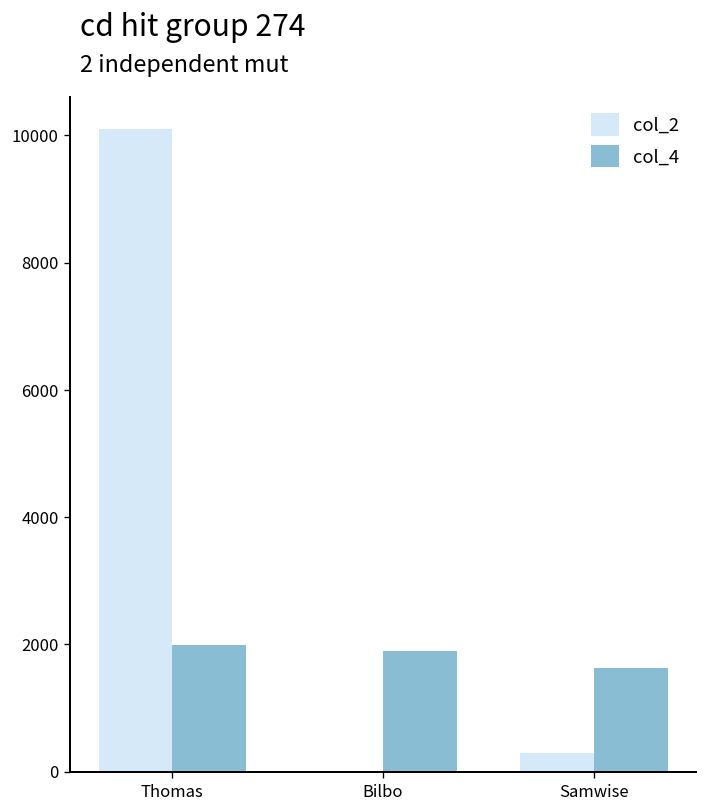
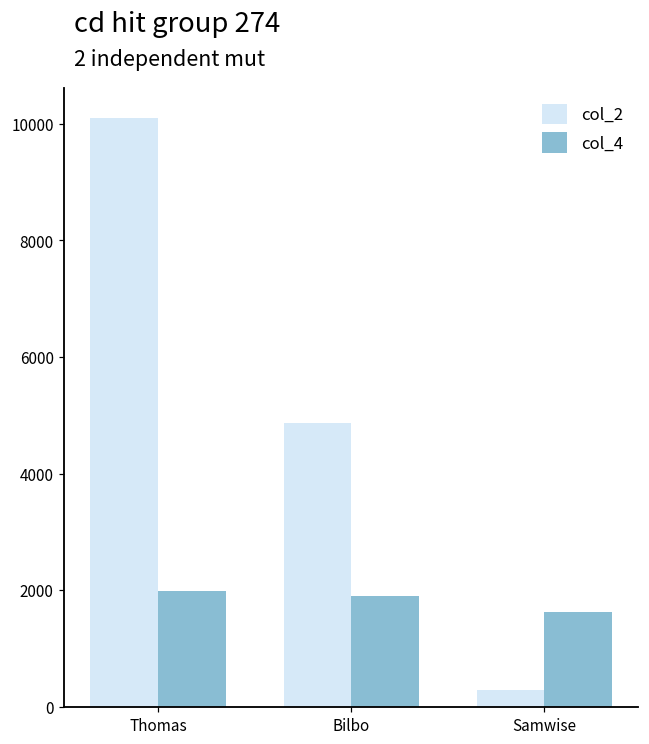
  {
    "col_2": {
      "Thomas": 10100,
-     "Bilbo": 0,
+     "Bilbo": 4900,
      "Samwise": 300
    },
    "col_4": {
      "Thomas": 2000,
      "Bilbo": 1900,
      "Samwise": 1600
    }
  }
